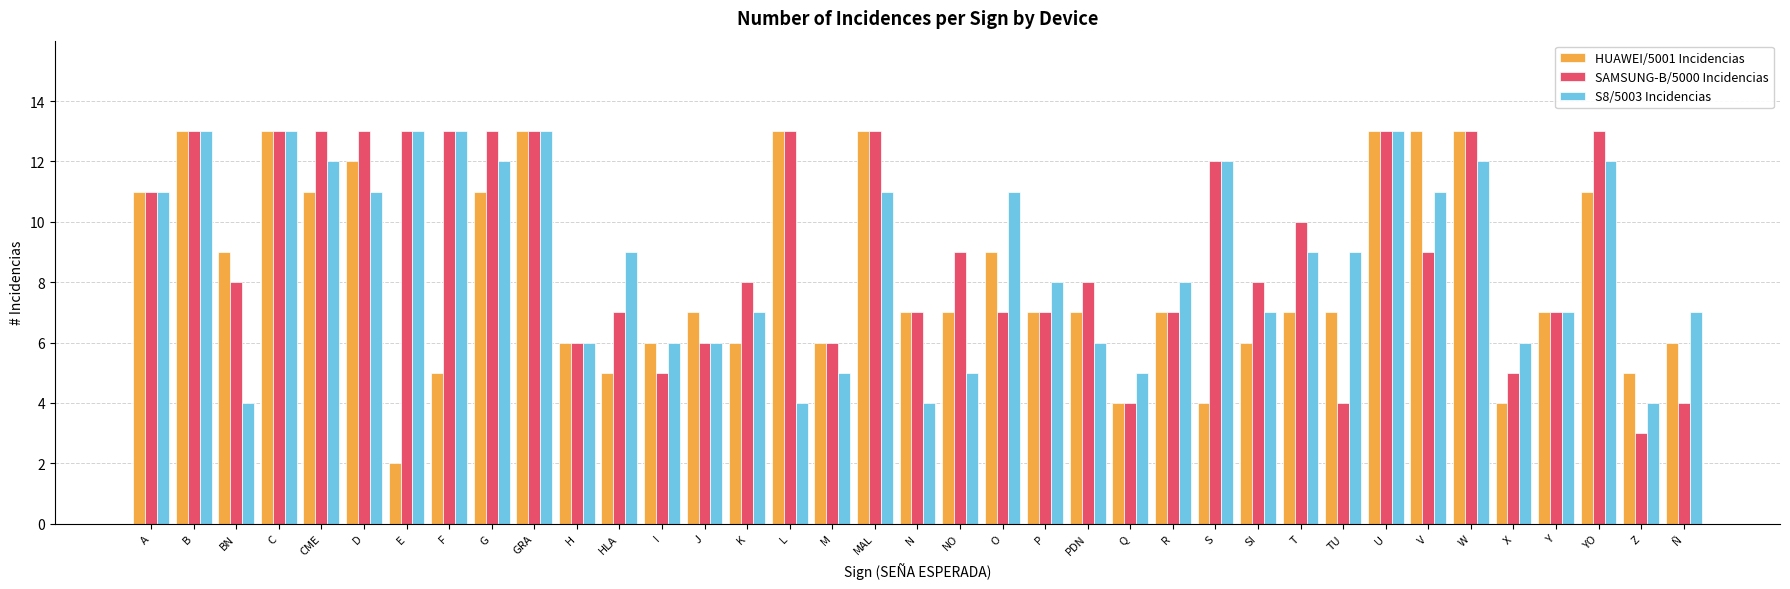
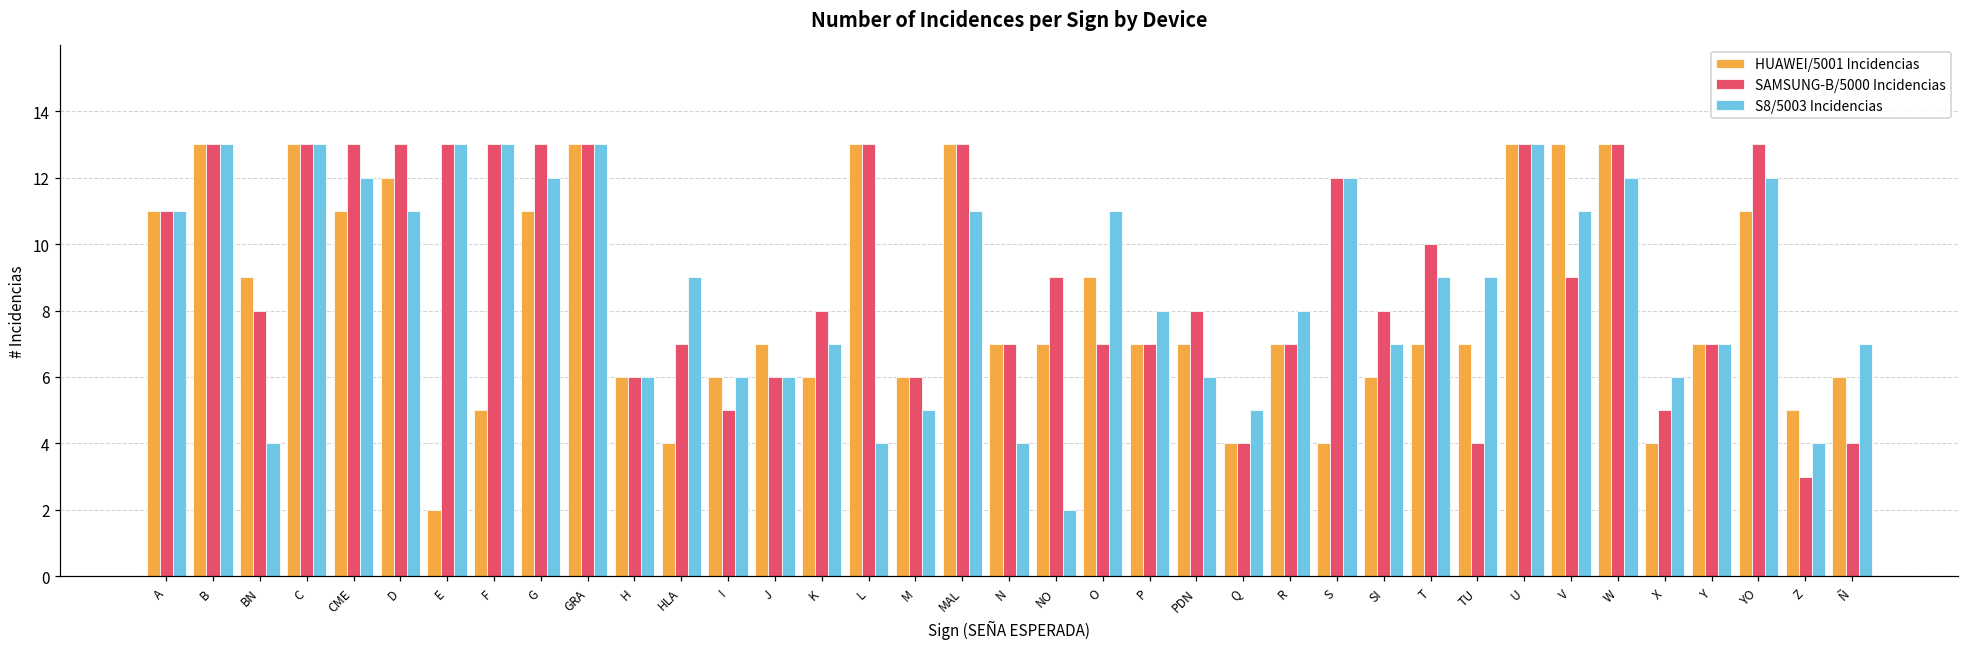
  {
    "HUAWEI/5001 Incidencias": {
      "A": 11,
      "B": 13,
      "BN": 9,
      "C": 13,
      "CME": 11,
      "D": 12,
      "E": 2,
      "F": 5,
      "G": 11,
      "GRA": 13,
      "H": 6,
-     "HLA": 5,
+     "HLA": 4,
      "I": 6,
      "J": 7,
      "K": 6,
      "L": 13,
      "M": 6,
      "MAL": 13,
      "N": 7,
      "NO": 7,
      "O": 9,
      "P": 7,
      "PDN": 7,
      "Q": 4,
      "R": 7,
      "S": 4,
      "SI": 6,
      "T": 7,
      "TU": 7,
      "U": 13,
      "V": 13,
      "W": 13,
      "X": 4,
      "Y": 7,
      "YO": 11,
      "Z": 5,
      "Ñ": 6
    },
    "SAMSUNG-B/5000 Incidencias": {
      "A": 11,
      "B": 13,
      "BN": 8,
      "C": 13,
      "CME": 13,
      "D": 13,
      "E": 13,
      "F": 13,
      "G": 13,
      "GRA": 13,
      "H": 6,
      "HLA": 7,
      "I": 5,
      "J": 6,
      "K": 8,
      "L": 13,
      "M": 6,
      "MAL": 13,
      "N": 7,
      "NO": 9,
      "O": 7,
      "P": 7,
      "PDN": 8,
      "Q": 4,
      "R": 7,
      "S": 12,
      "SI": 8,
      "T": 10,
      "TU": 4,
      "U": 13,
      "V": 9,
      "W": 13,
      "X": 5,
      "Y": 7,
      "YO": 13,
      "Z": 3,
      "Ñ": 4
    },
    "S8/5003 Incidencias": {
      "A": 11,
      "B": 13,
      "BN": 4,
      "C": 13,
      "CME": 12,
      "D": 11,
      "E": 13,
      "F": 13,
      "G": 12,
      "GRA": 13,
      "H": 6,
      "HLA": 9,
      "I": 6,
      "J": 6,
      "K": 7,
      "L": 4,
      "M": 5,
      "MAL": 11,
      "N": 4,
-     "NO": 5,
+     "NO": 2,
      "O": 11,
      "P": 8,
      "PDN": 6,
      "Q": 5,
      "R": 8,
      "S": 12,
      "SI": 7,
      "T": 9,
      "TU": 9,
      "U": 13,
      "V": 11,
      "W": 12,
      "X": 6,
      "Y": 7,
      "YO": 12,
      "Z": 4,
      "Ñ": 7
    }
  }
